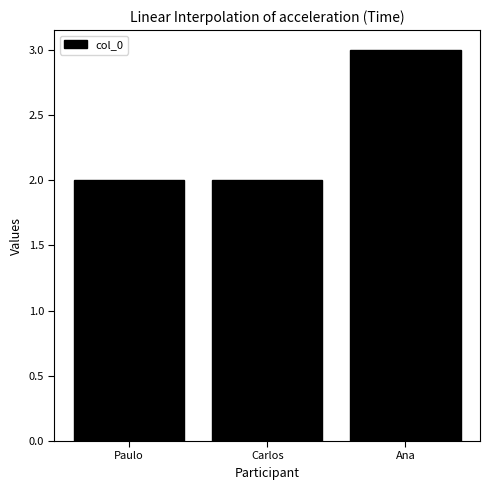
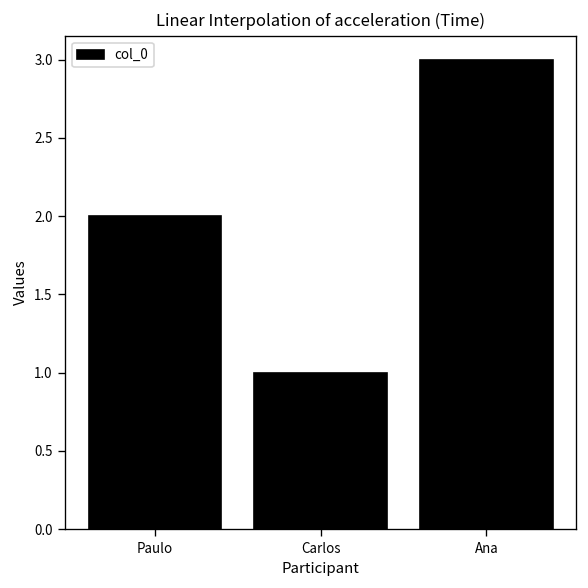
  {
    "Paulo": 2,
-   "Carlos": 2,
+   "Carlos": 1,
    "Ana": 3
  }
